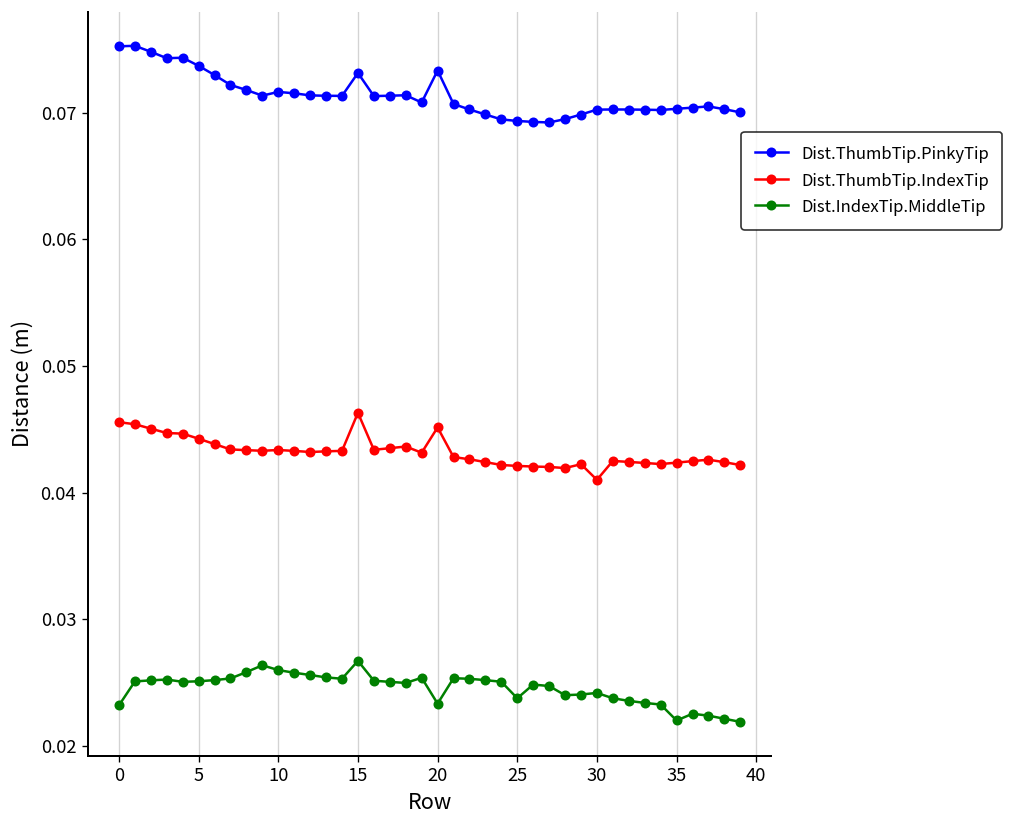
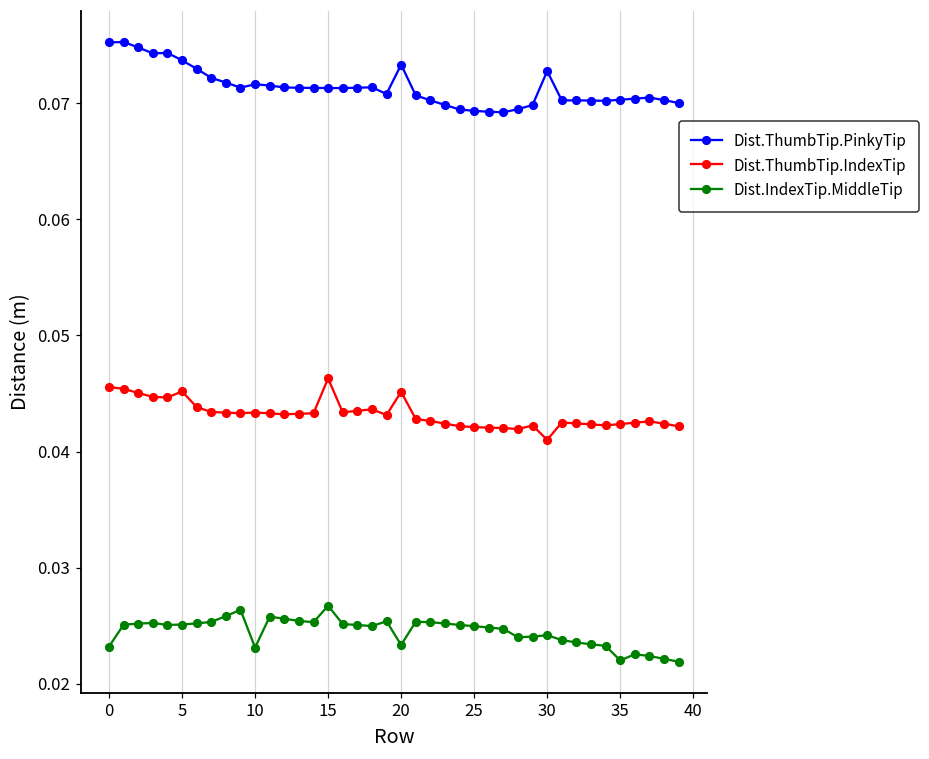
  {
    "Dist.ThumbTip.PinkyTip": {
      "0": 0.0752,
      "5": 0.0737,
      "10": 0.0716,
-     "15": 0.0731,
+     "15": 0.0713,
      "20": 0.0733,
      "25": 0.0693,
-     "30": 0.0702,
+     "30": 0.0728,
      "35": 0.0703
    },
    "Dist.ThumbTip.IndexTip": {
      "0": 0.0456,
-     "5": 0.0443,
+     "5": 0.0452,
      "10": 0.0434,
      "15": 0.0463,
      "20": 0.0451,
      "25": 0.0421,
      "30": 0.0410,
      "35": 0.0424
    },
    "Dist.IndexTip.MiddleTip": {
      "0": 0.0232,
      "5": 0.0251,
-     "10": 0.0260,
+     "10": 0.0231,
      "15": 0.0267,
      "20": 0.0233,
-     "25": 0.0238,
+     "25": 0.0250,
      "30": 0.0242,
      "35": 0.0220
    }
  }
